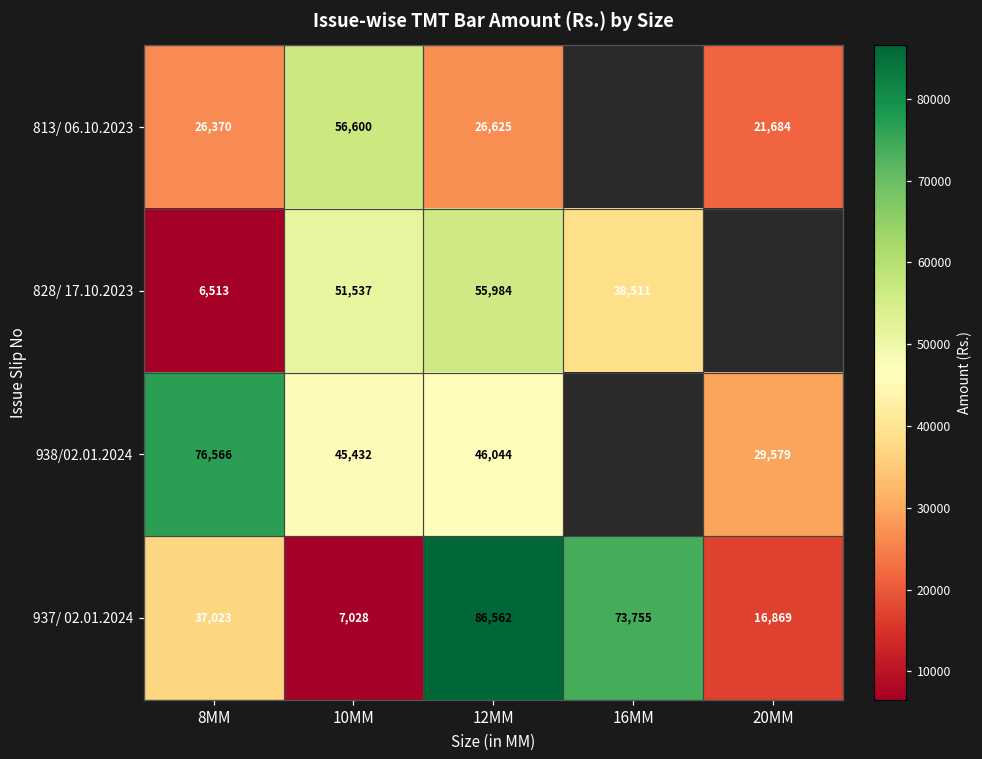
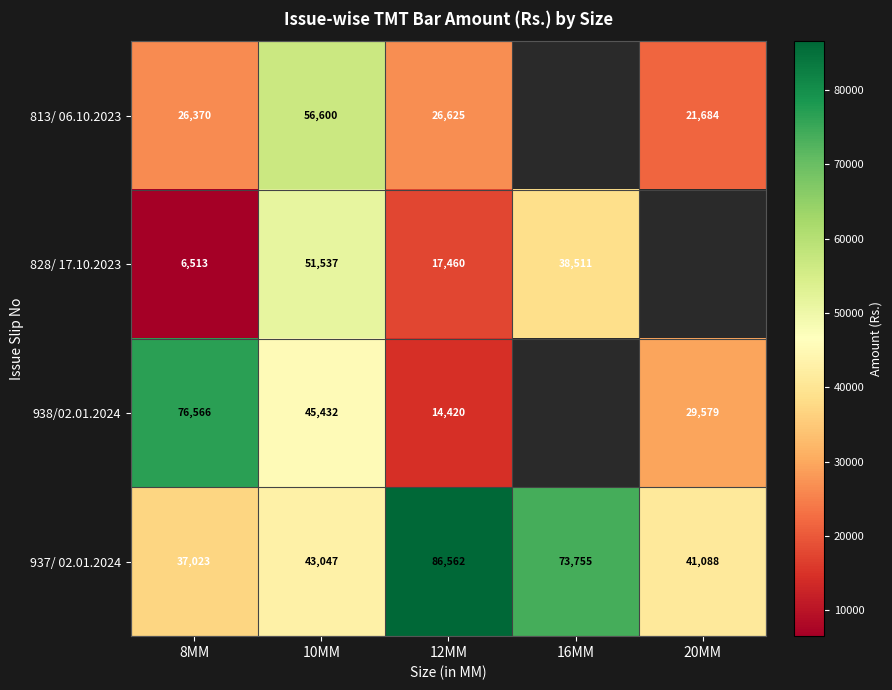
  {
    "813/ 06.10.2023": {
      "8MM": "26,370",
      "10MM": "56,600",
      "12MM": "26,625",
      "20MM": "21,684"
    },
    "828/ 17.10.2023": {
      "8MM": "6,513",
      "10MM": "51,537",
-     "12MM": "55,984",
+     "12MM": "17,460",
      "16MM": "38,511"
    },
    "938/02.01.2024": {
      "8MM": "76,566",
      "10MM": "45,432",
-     "12MM": "46,044",
+     "12MM": "14,420",
      "20MM": "29,579"
    },
    "937/ 02.01.2024": {
      "8MM": "37,023",
-     "10MM": "7,028",
+     "10MM": "43,047",
      "12MM": "86,562",
      "16MM": "73,755",
-     "20MM": "16,869"
+     "20MM": "41,088"
    }
  }
